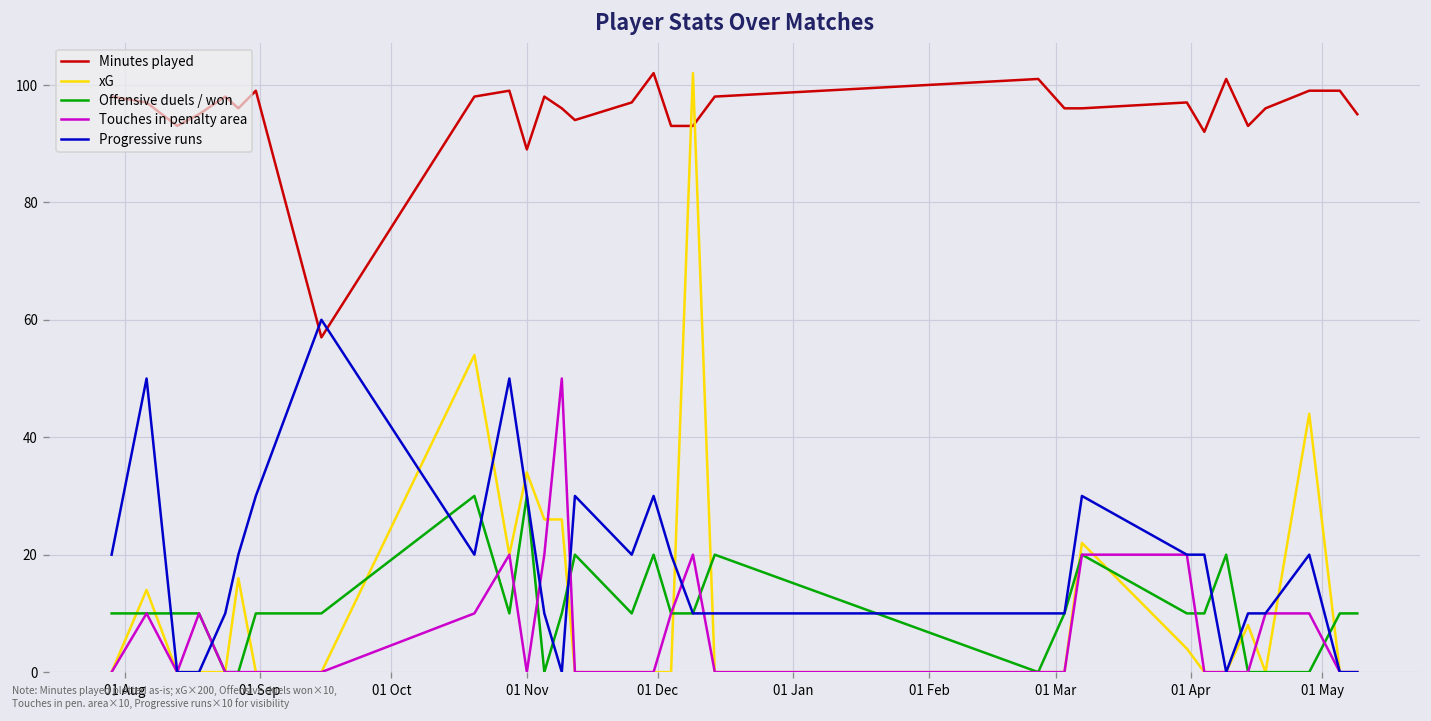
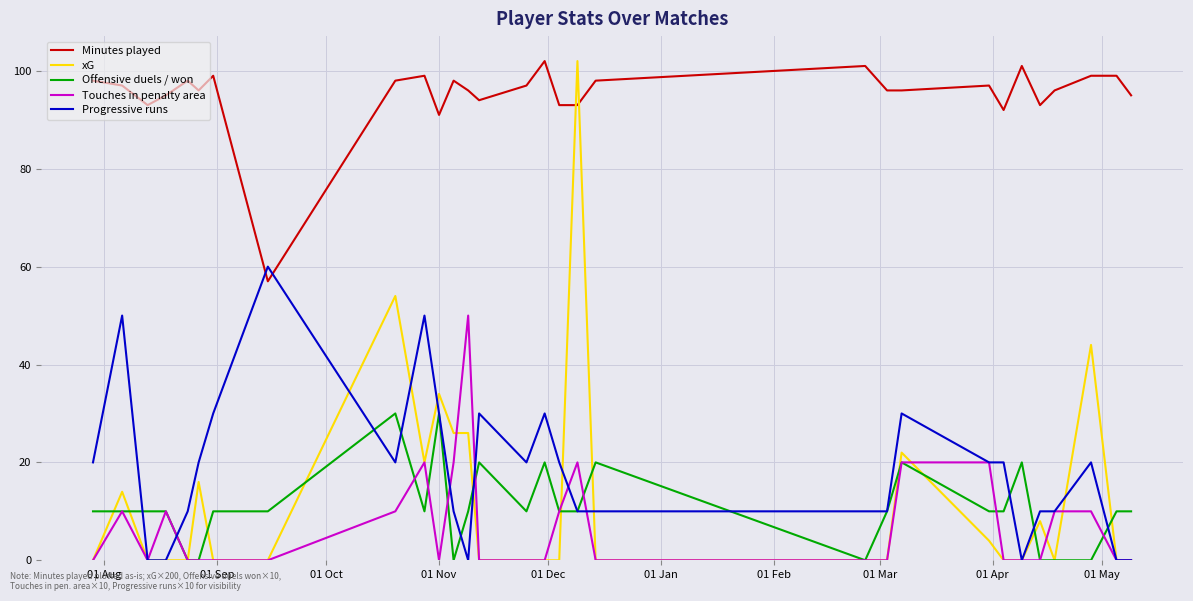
  {
    "Minutes played": {
-     "01 Nov": 89
+     "01 Nov": 91
    },
    "xG": {
      "01 Nov": 34
    },
    "Touches in penalty area": {
      "01 Nov": 0
    }
  }
